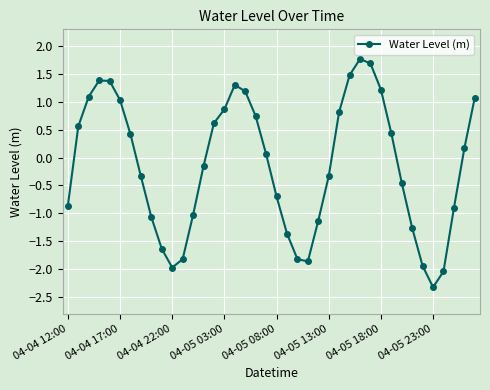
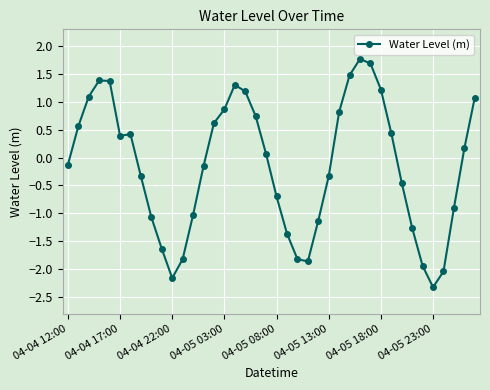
  {
-   "04-04 12:00": -0.9,
-   "04-04 17:00": 1.0,
-   "04-04 22:00": -2.0,
+   "04-04 12:00": -0.1,
+   "04-04 17:00": 0.4,
+   "04-04 22:00": -2.2,
    "04-05 03:00": 0.9,
    "04-05 08:00": -0.7,
    "04-05 13:00": -0.3,
    "04-05 18:00": 1.2,
    "04-05 23:00": -2.3
  }
